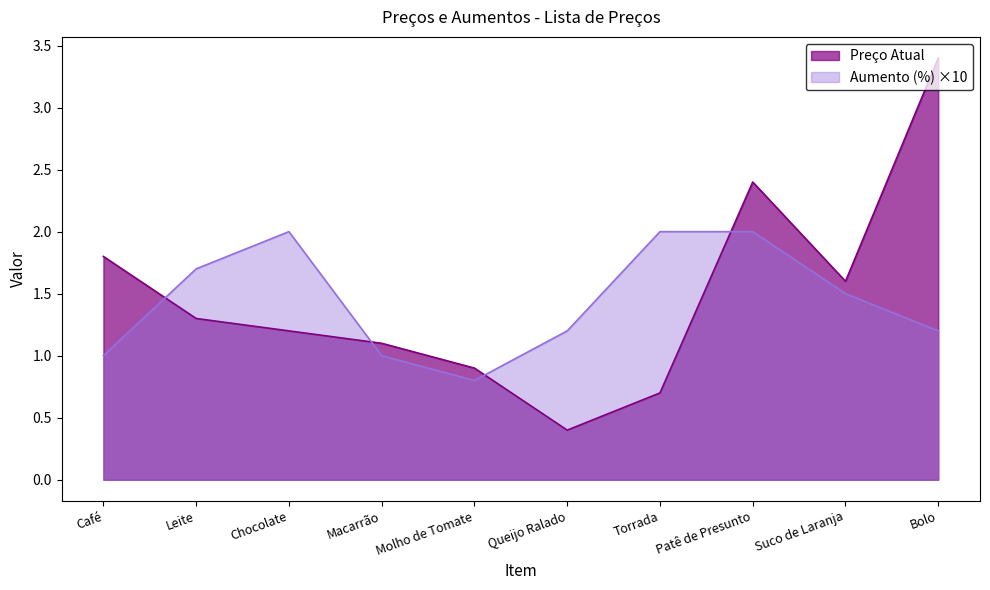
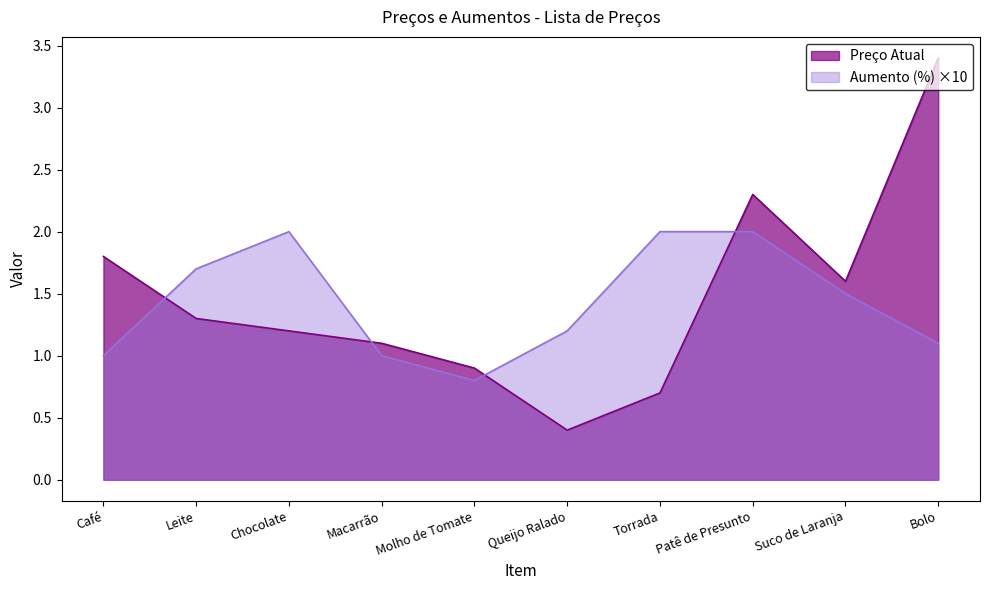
  {
    "Preço Atual": {
      "Café": 1.8,
      "Leite": 1.3,
      "Chocolate": 1.2,
      "Macarrão": 1.1,
      "Molho de Tomate": 0.9,
      "Queijo Ralado": 0.4,
      "Torrada": 0.7,
-     "Patê de Presunto": 2.4,
+     "Patê de Presunto": 2.3,
      "Suco de Laranja": 1.6
    },
    "Aumento (%) ×10": {
      "Café": 1.00,
      "Leite": 1.70,
      "Chocolate": 2.00,
      "Macarrão": 1.00,
      "Molho de Tomate": 0.80,
      "Queijo Ralado": 1.20,
      "Torrada": 2.00,
      "Patê de Presunto": 2.00,
      "Suco de Laranja": 1.50,
-     "Bolo": 1.20
+     "Bolo": 1.10
    }
  }
